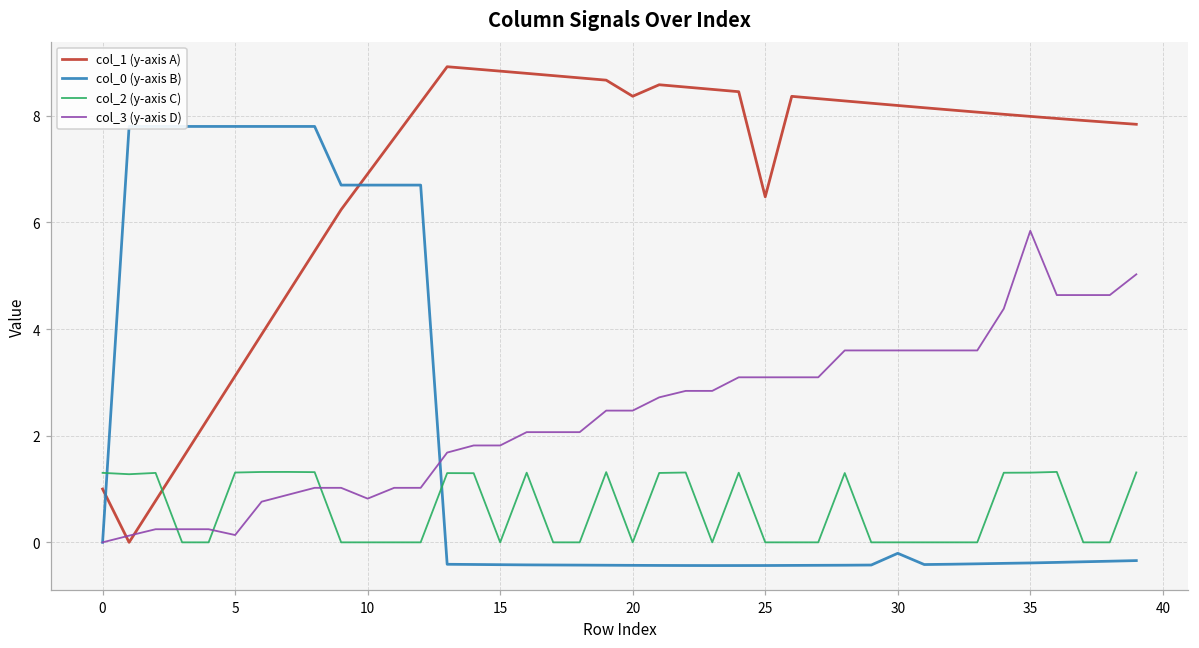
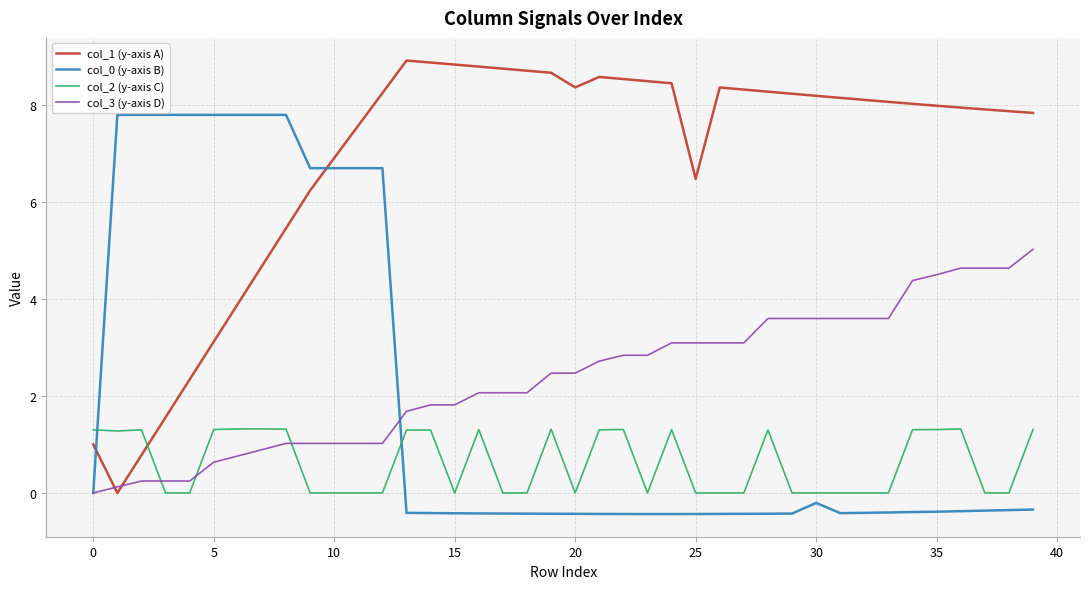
  {
    "col_1 (y-axis A)": {
      "0": 1.0,
      "5": 3.1,
      "10": 6.9,
      "15": 8.8,
      "20": 8.4,
      "25": 6.5,
      "30": 8.2,
      "35": 8.0
    },
    "col_0 (y-axis B)": {
      "5": 7.8,
      "10": 6.7,
      "15": -0.4,
      "20": -0.4,
      "25": -0.4,
      "30": -0.2,
      "35": -0.4
    },
    "col_2 (y-axis C)": {
      "0": 1.3,
      "5": 1.3,
      "10": 0.0,
      "15": 0.0,
      "20": 0.0,
      "25": 0.0,
      "30": 0.0,
      "35": 1.3
    },
    "col_3 (y-axis D)": {
-     "5": 0.1,
-     "10": 0.8,
+     "5": 0.6,
+     "10": 1.0,
      "15": 1.8,
      "20": 2.5,
      "25": 3.1,
      "30": 3.6,
-     "35": 5.8
+     "35": 4.5
    }
  }
